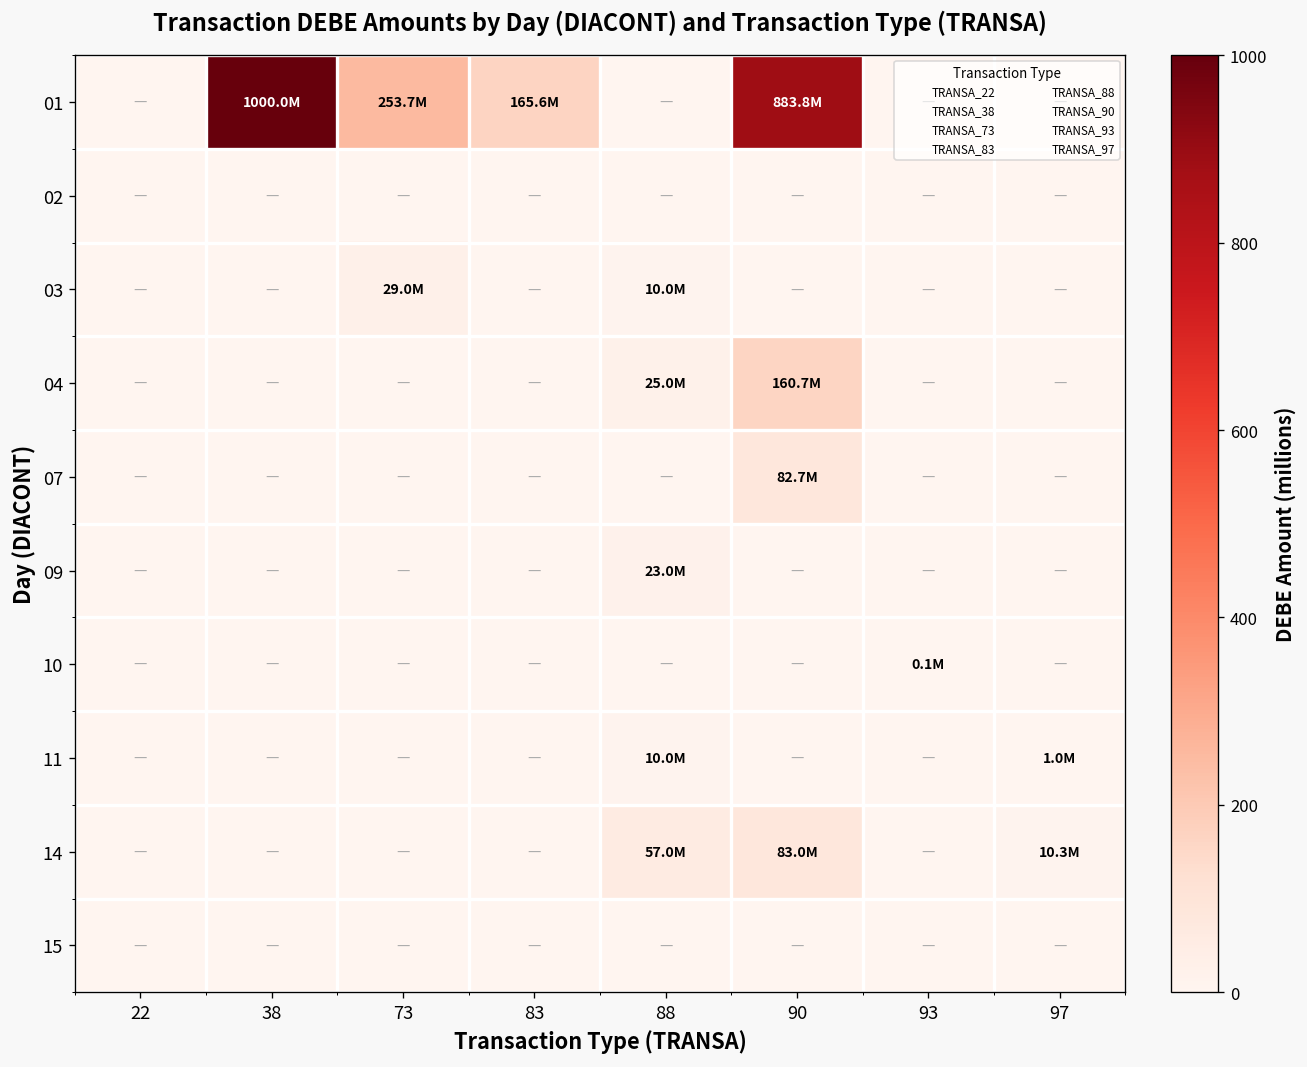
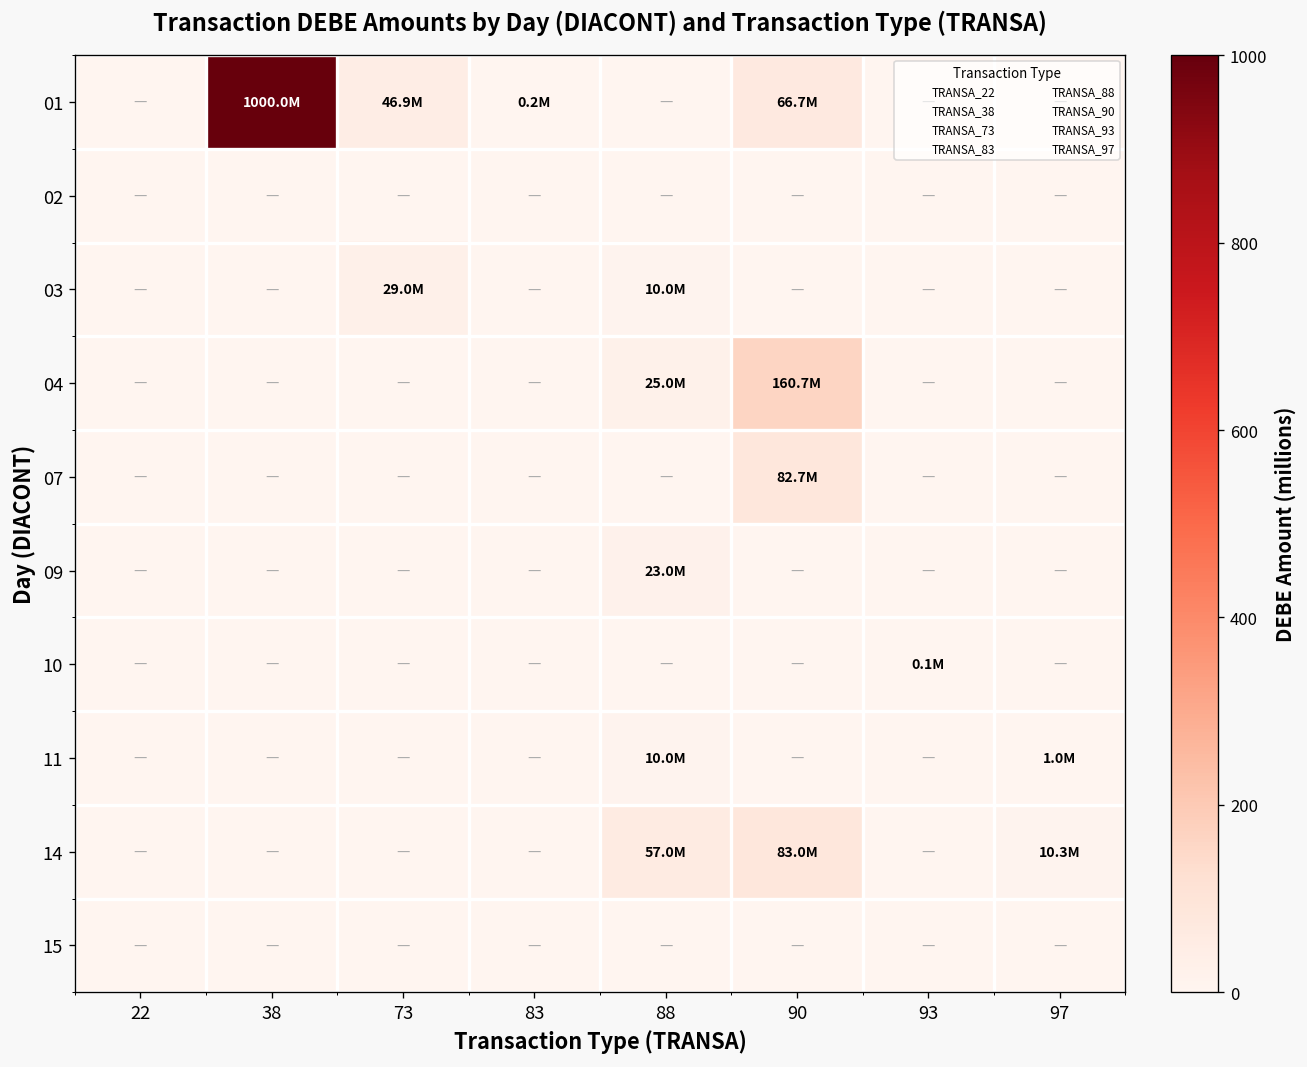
  {
    "01": {
-     "73": "253.7M",
-     "83": "165.6M",
-     "90": "883.8M"
+     "73": "46.9M",
+     "83": "0.2M",
+     "90": "66.7M"
    }
  }
